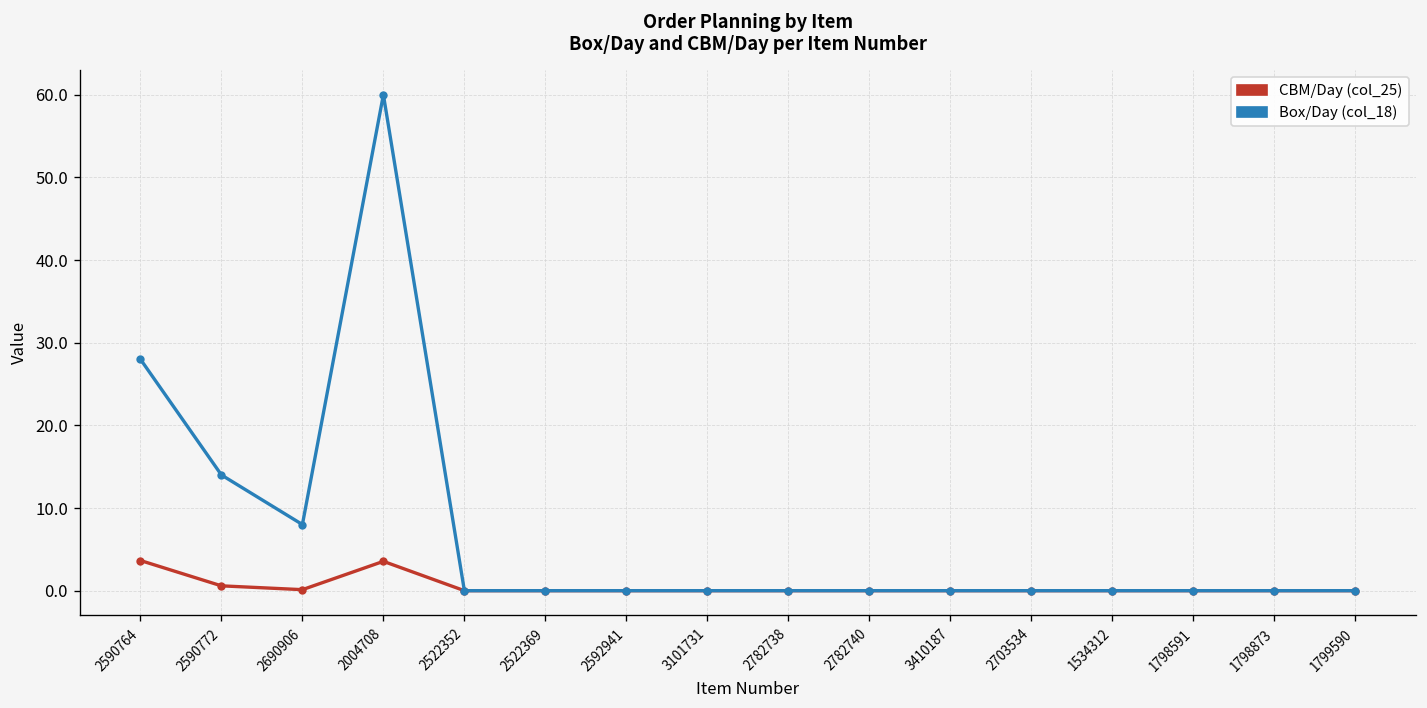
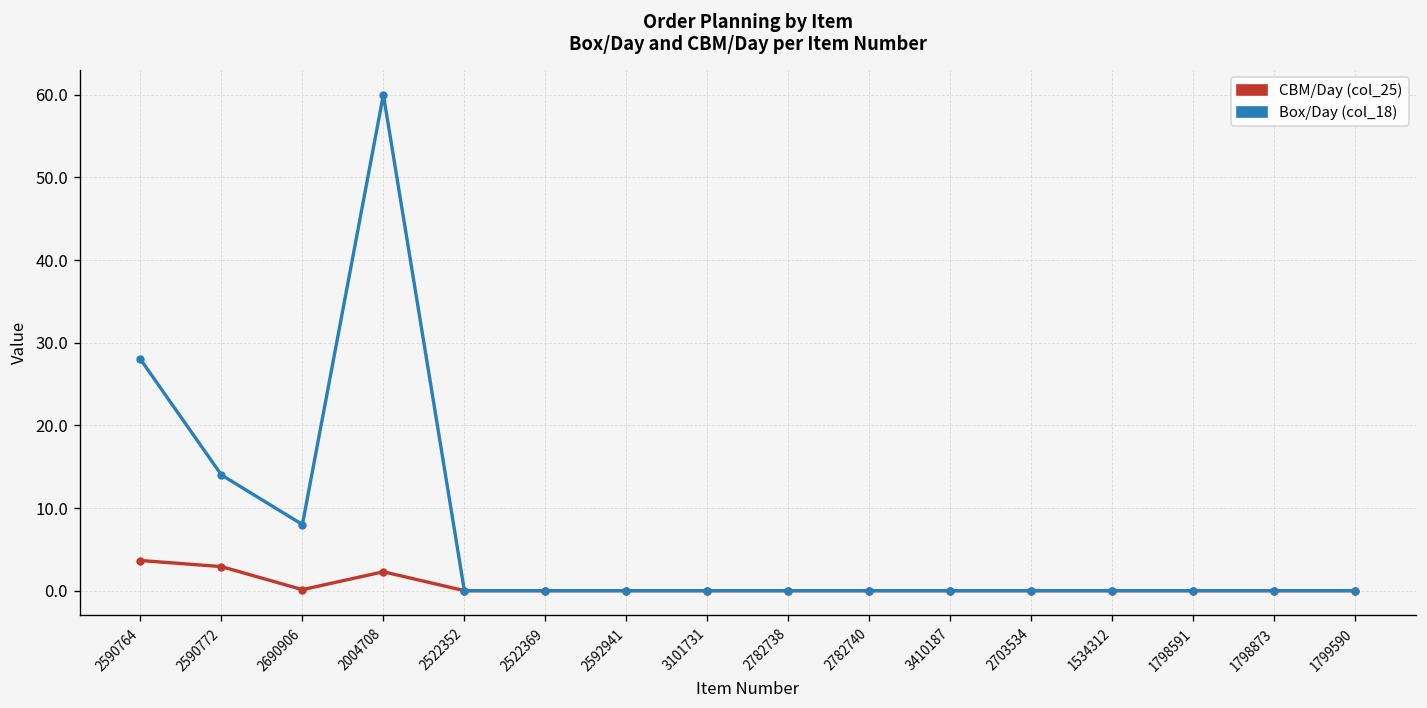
  {
    "CBM/Day (col_25)": {
      "2590764": 4,
-     "2590772": 1,
+     "2590772": 3,
      "2690906": 0,
-     "2004708": 4
+     "2004708": 2
    },
    "Box/Day (col_18)": {
      "2590764": 28,
      "2590772": 14,
      "2690906": 8,
      "2004708": 60
    }
  }
